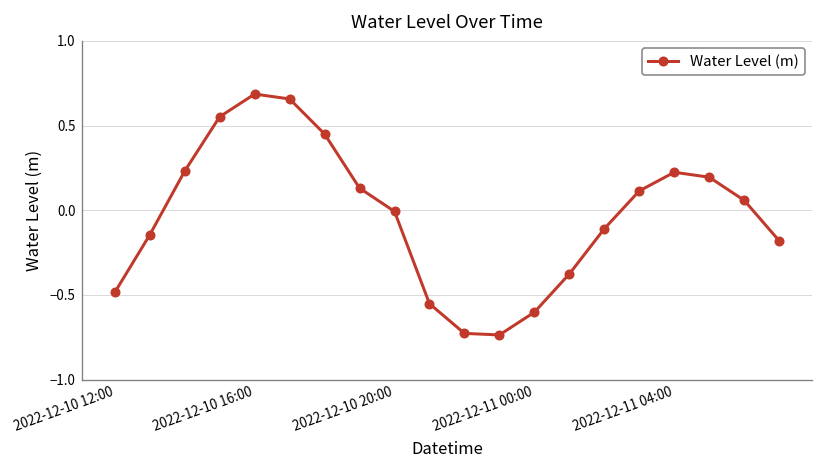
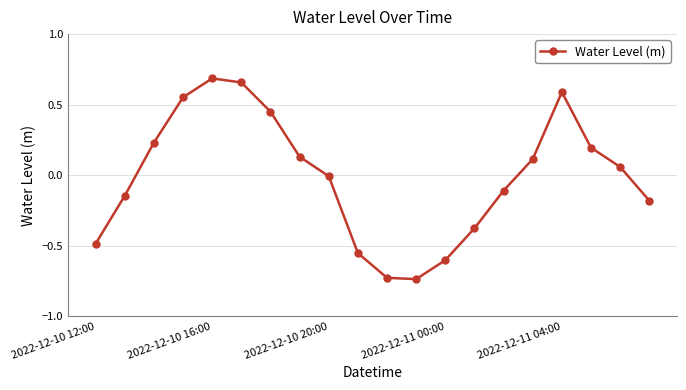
  {
    "2022-12-10 12:00": -0.49,
    "2022-12-10 16:00": 0.69,
    "2022-12-10 20:00": -0.01,
    "2022-12-11 00:00": -0.60,
-   "2022-12-11 04:00": 0.22
+   "2022-12-11 04:00": 0.59
  }
